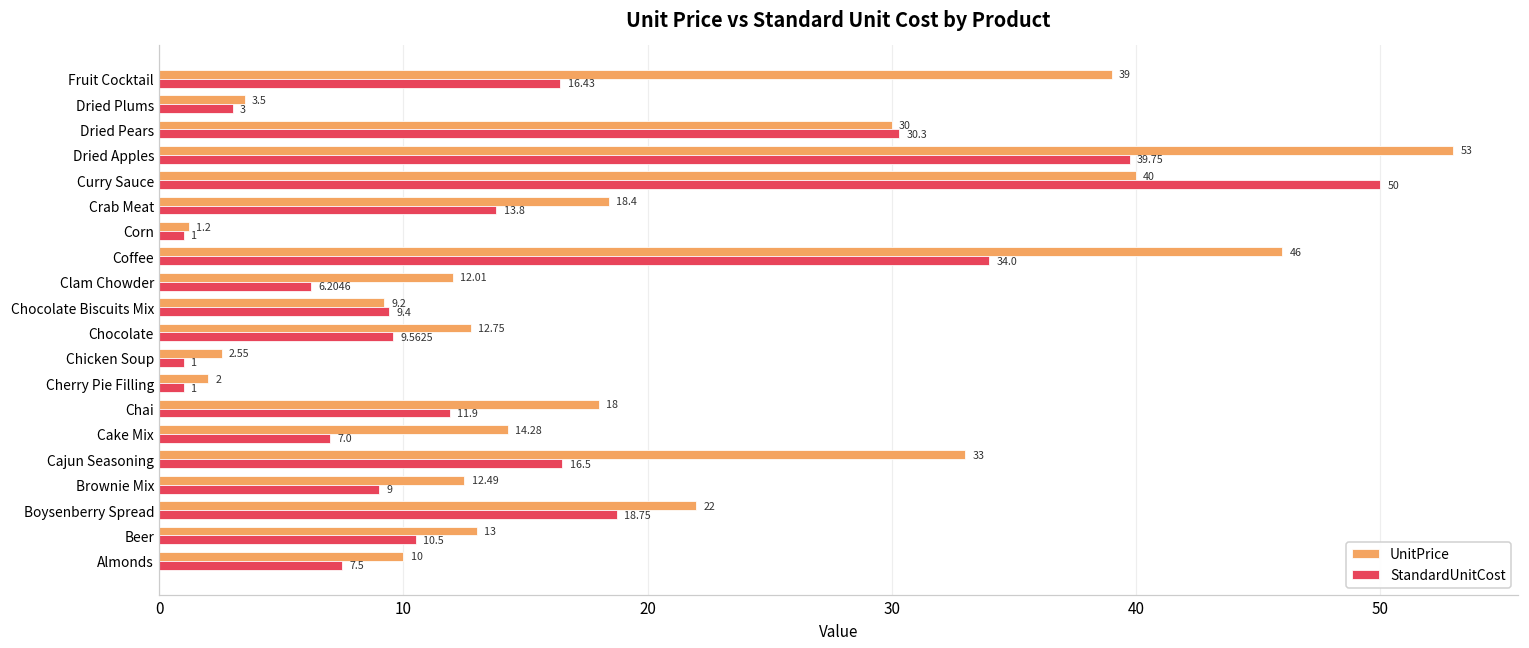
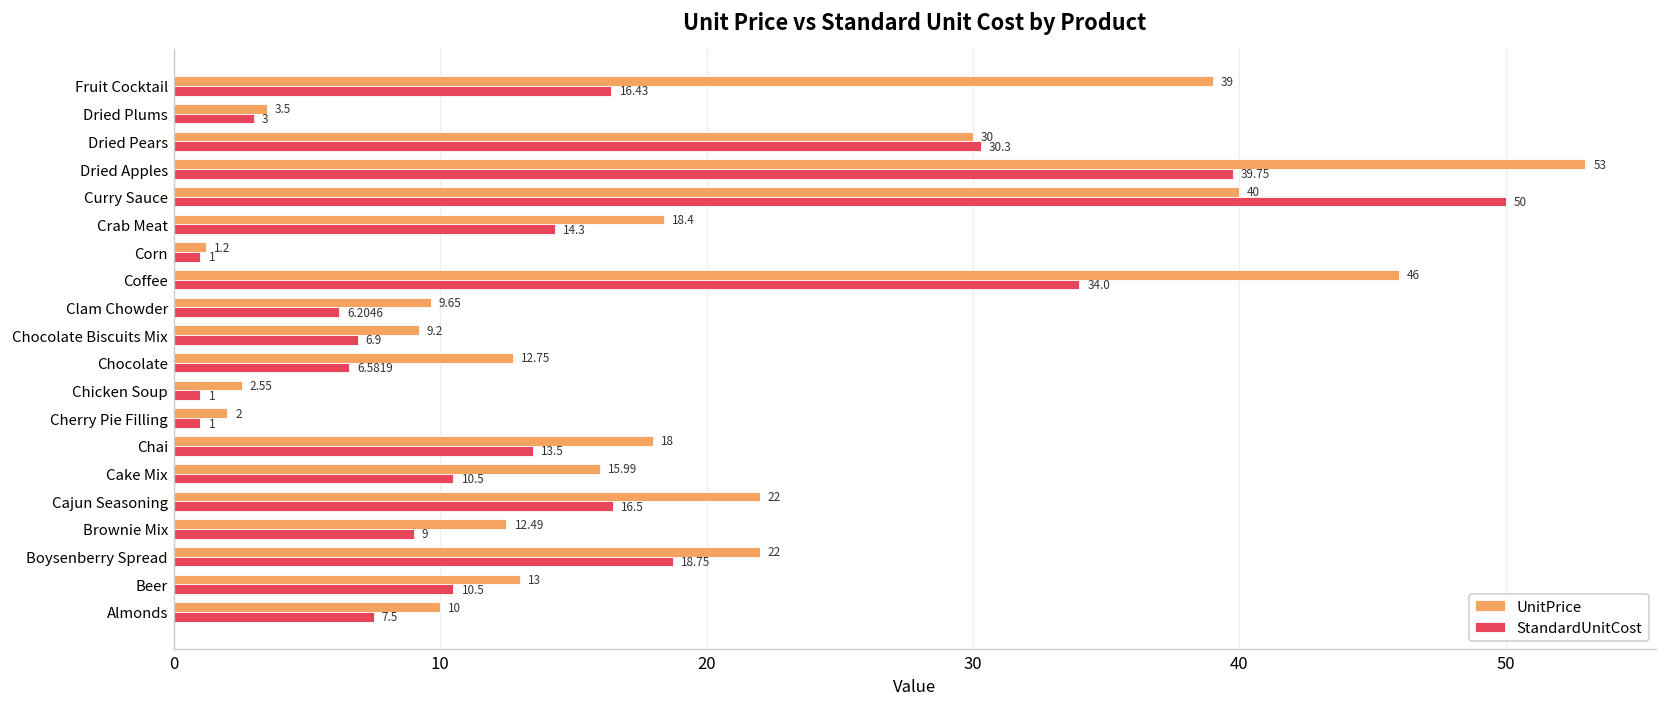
  {
    "UnitPrice": {
      "Fruit Cocktail": 39,
      "Dried Plums": 3,
      "Dried Apples": 53,
      "Curry Sauce": 40,
      "Crab Meat": 18.4,
      "Corn": 1,
      "Coffee": 46,
-     "Clam Chowder": 12.01,
+     "Clam Chowder": 9.65,
      "Chocolate Biscuits Mix": 9.2,
      "Chocolate": 12.75,
      "Chicken Soup": 2.55,
      "Cherry Pie Filling": 2,
      "Chai": 18,
-     "Cake Mix": 14.28,
-     "Cajun Seasoning": 33,
+     "Cake Mix": 15.99,
+     "Cajun Seasoning": 22,
      "Brownie Mix": 12.49,
      "Boysenberry Spread": 22,
      "Beer": 13,
      "Almonds": 10
    },
    "StandardUnitCost": {
      "Fruit Cocktail": 16.43,
      "Dried Pears": 30,
      "Dried Apples": 39.75,
      "Curry Sauce": 50,
-     "Crab Meat": 13.8,
+     "Crab Meat": 14.3,
      "Coffee": 34.0,
      "Clam Chowder": 6.2046,
-     "Chocolate Biscuits Mix": 9.4,
-     "Chocolate": 9.5625,
+     "Chocolate Biscuits Mix": 6.9,
+     "Chocolate": 6.5819,
      "Chicken Soup": 1,
      "Cherry Pie Filling": 1,
-     "Chai": 11.9,
-     "Cake Mix": 7.0,
+     "Chai": 13.5,
+     "Cake Mix": 10.5,
      "Cajun Seasoning": 16.5,
      "Brownie Mix": 9,
      "Boysenberry Spread": 18.75,
      "Beer": 10.5,
      "Almonds": 7.5
    }
  }
